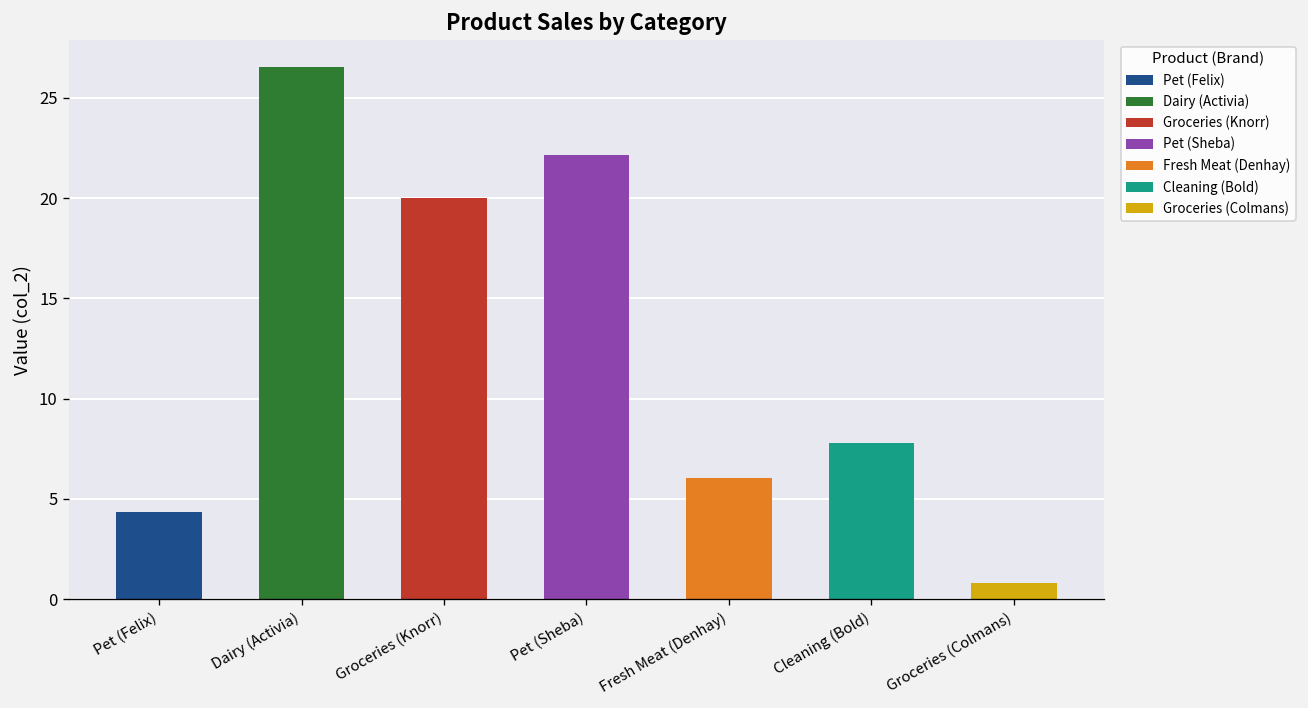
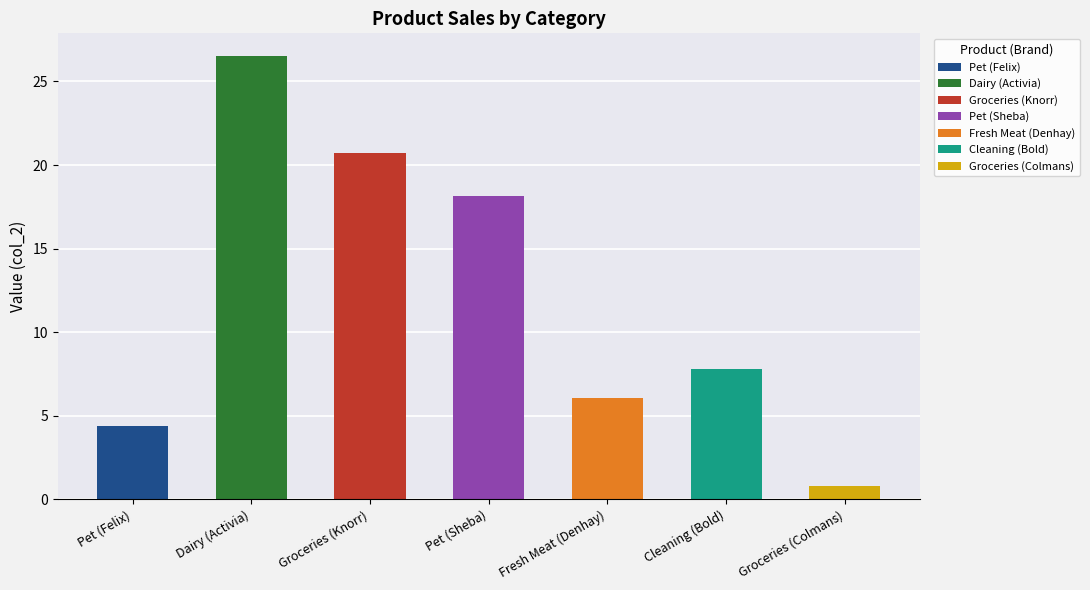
  {
    "Pet (Felix)": 4.4,
    "Dairy (Activia)": 26.6,
-   "Groceries (Knorr)": 20.0,
-   "Pet (Sheba)": 22.2,
+   "Groceries (Knorr)": 20.7,
+   "Pet (Sheba)": 18.1,
    "Fresh Meat (Denhay)": 6.1,
    "Cleaning (Bold)": 7.8,
    "Groceries (Colmans)": 0.8
  }
